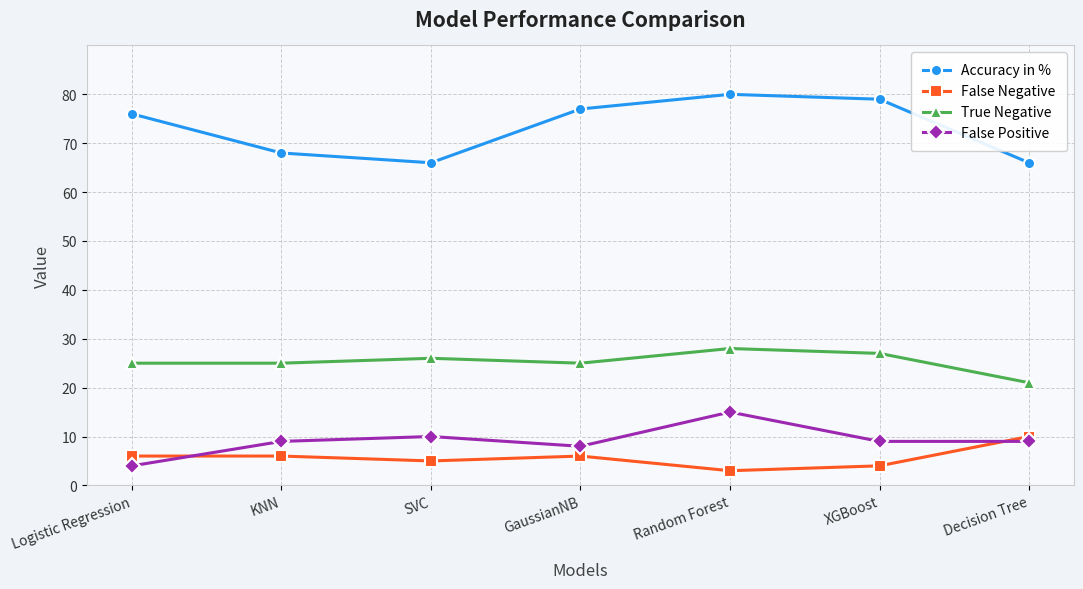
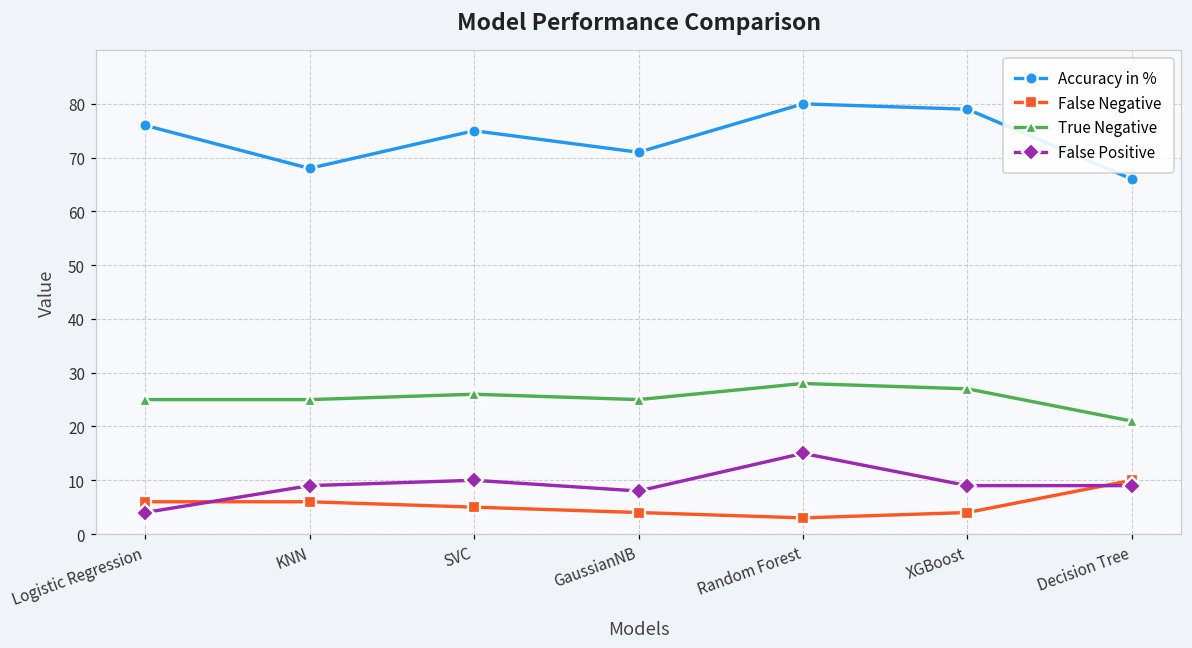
  {
    "Accuracy in %": {
      "Logistic Regression": 76,
      "KNN": 68,
-     "SVC": 66,
-     "GaussianNB": 77,
+     "SVC": 75,
+     "GaussianNB": 71,
      "Random Forest": 80,
      "XGBoost": 79,
      "Decision Tree": 66
    },
    "False Negative": {
      "Logistic Regression": 6,
      "KNN": 6,
      "SVC": 5,
-     "GaussianNB": 6,
+     "GaussianNB": 4,
      "Random Forest": 3,
      "XGBoost": 4,
      "Decision Tree": 10
    },
    "True Negative": {
      "Logistic Regression": 25,
      "KNN": 25,
      "SVC": 26,
      "GaussianNB": 25,
      "Random Forest": 28,
      "XGBoost": 27,
      "Decision Tree": 21
    },
    "False Positive": {
      "Logistic Regression": 4,
      "KNN": 9,
      "SVC": 10,
      "GaussianNB": 8,
      "Random Forest": 15,
      "XGBoost": 9,
      "Decision Tree": 9
    }
  }
